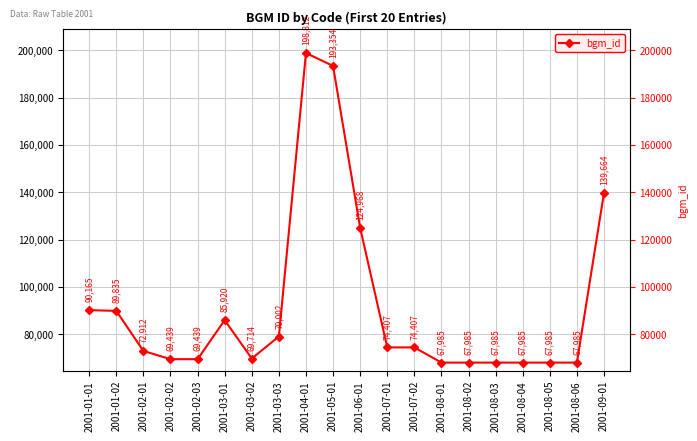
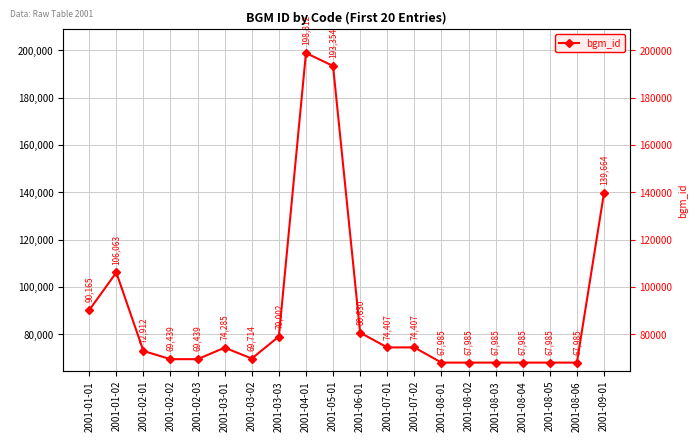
  {
    "2001-01-01": "90,165",
-   "2001-01-02": "89,835",
+   "2001-01-02": "106,063",
    "2001-02-01": "72,912",
    "2001-02-02": "69,439",
    "2001-02-03": "69,439",
-   "2001-03-01": "85,920",
+   "2001-03-01": "74,285",
    "2001-03-02": "69,714",
    "2001-03-03": "79,002",
    "2001-04-01": "198,812",
    "2001-05-01": "193,354",
-   "2001-06-01": "124,968",
+   "2001-06-01": "80,630",
    "2001-07-01": "74,407",
    "2001-07-02": "74,407",
    "2001-08-01": "67,985",
    "2001-08-02": "67,985",
    "2001-08-03": "67,985",
    "2001-08-04": "67,985",
    "2001-08-05": "67,985",
    "2001-08-06": "67,985",
    "2001-09-01": "139,664"
  }
